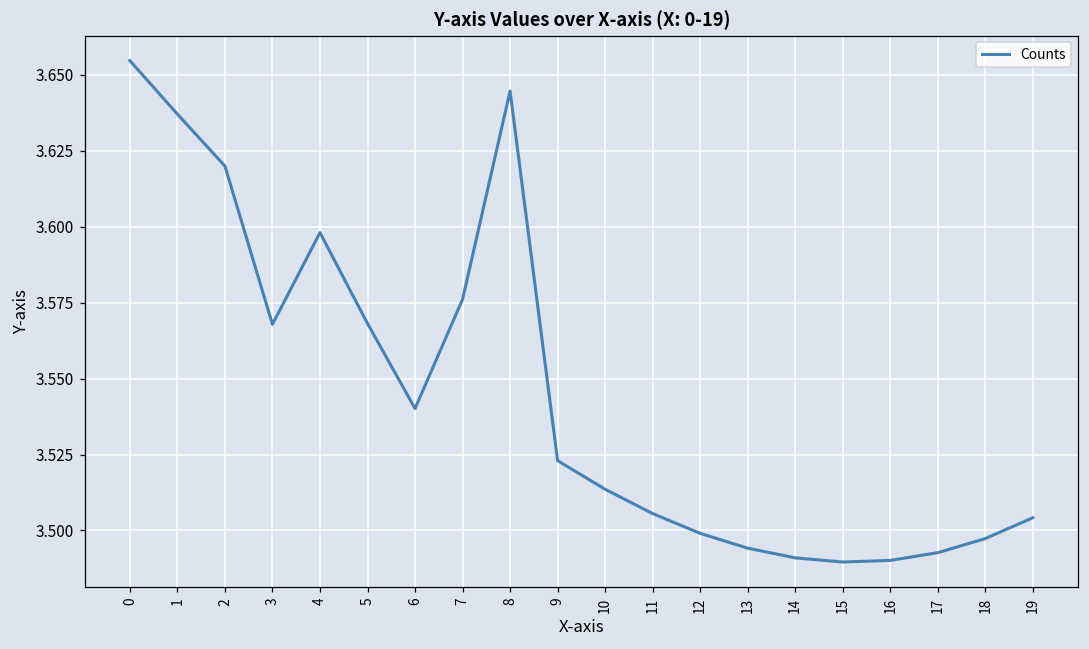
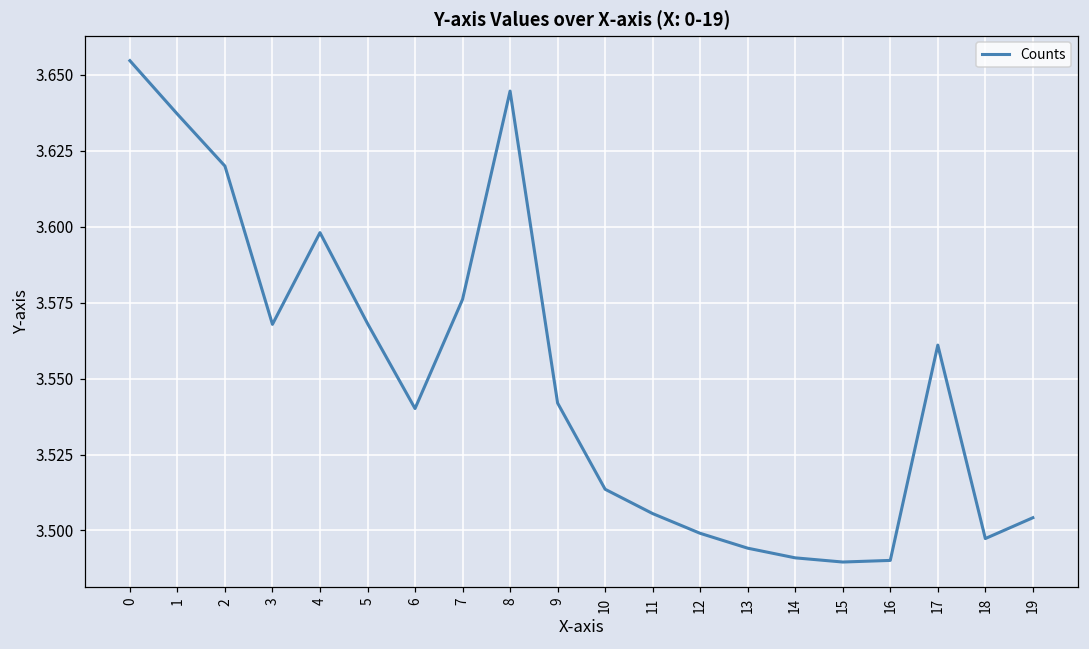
  {
    "0": 3.655,
    "1": 3.637,
    "2": 3.620,
    "3": 3.568,
    "4": 3.598,
    "5": 3.568,
    "6": 3.540,
    "7": 3.576,
    "8": 3.645,
-   "9": 3.523,
+   "9": 3.542,
    "10": 3.514,
    "11": 3.506,
    "12": 3.499,
    "13": 3.494,
    "14": 3.491,
    "15": 3.490,
    "16": 3.490,
-   "17": 3.493,
+   "17": 3.561,
    "18": 3.497,
    "19": 3.504
  }
